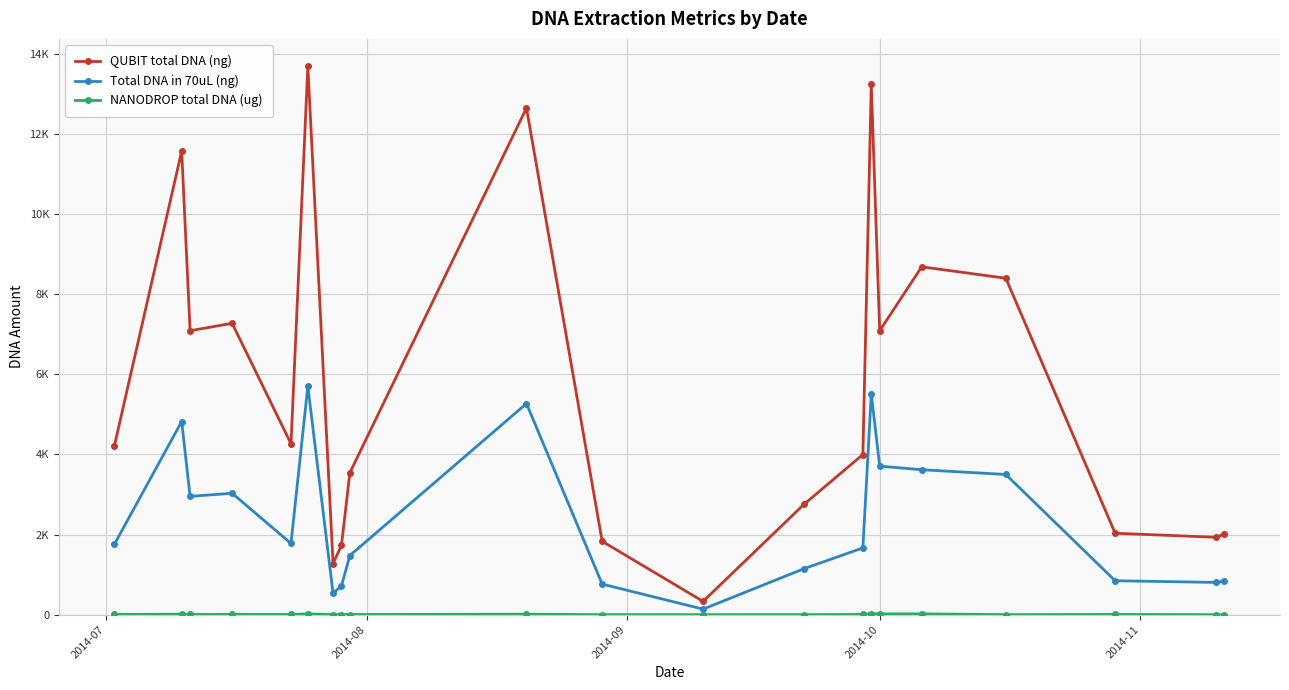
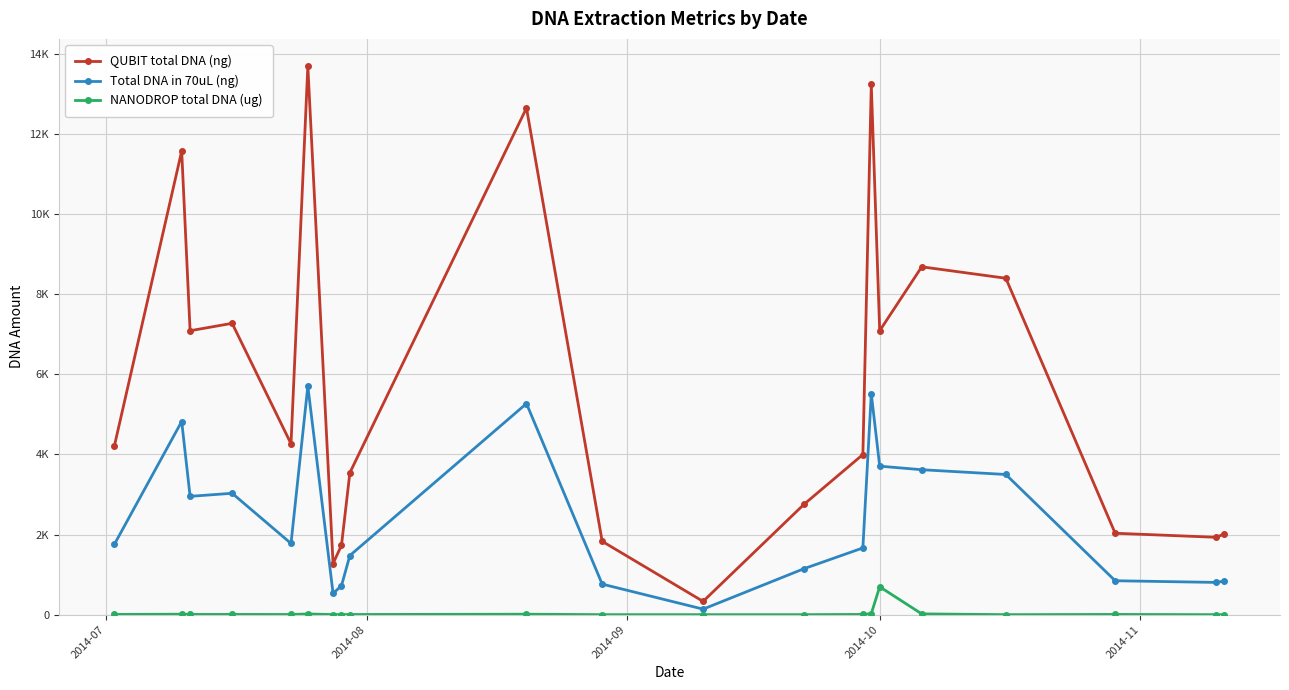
  {
    "QUBIT total DNA (ng)": {
      "2014-10": 7100
    },
    "Total DNA in 70uL (ng)": {
      "2014-10": 3700
    },
    "NANODROP total DNA (ug)": {
-     "2014-10": 0
+     "2014-10": 700
    }
  }
